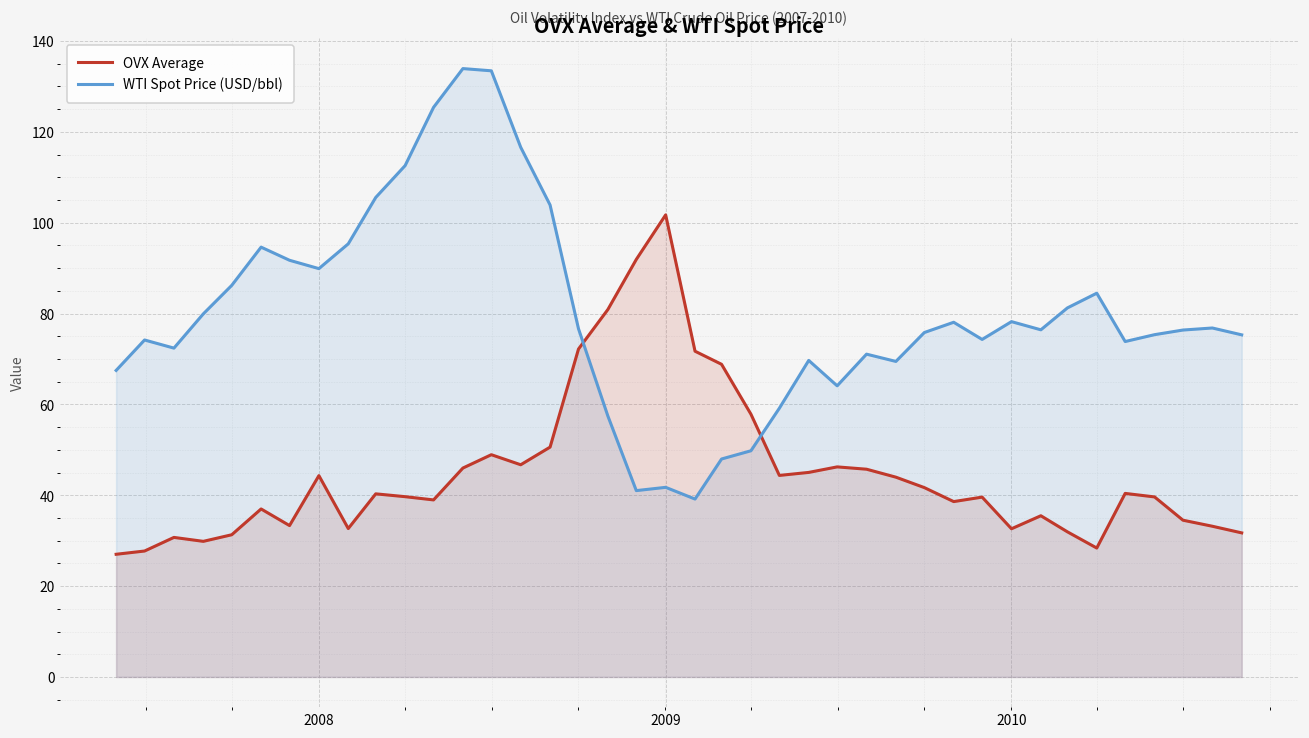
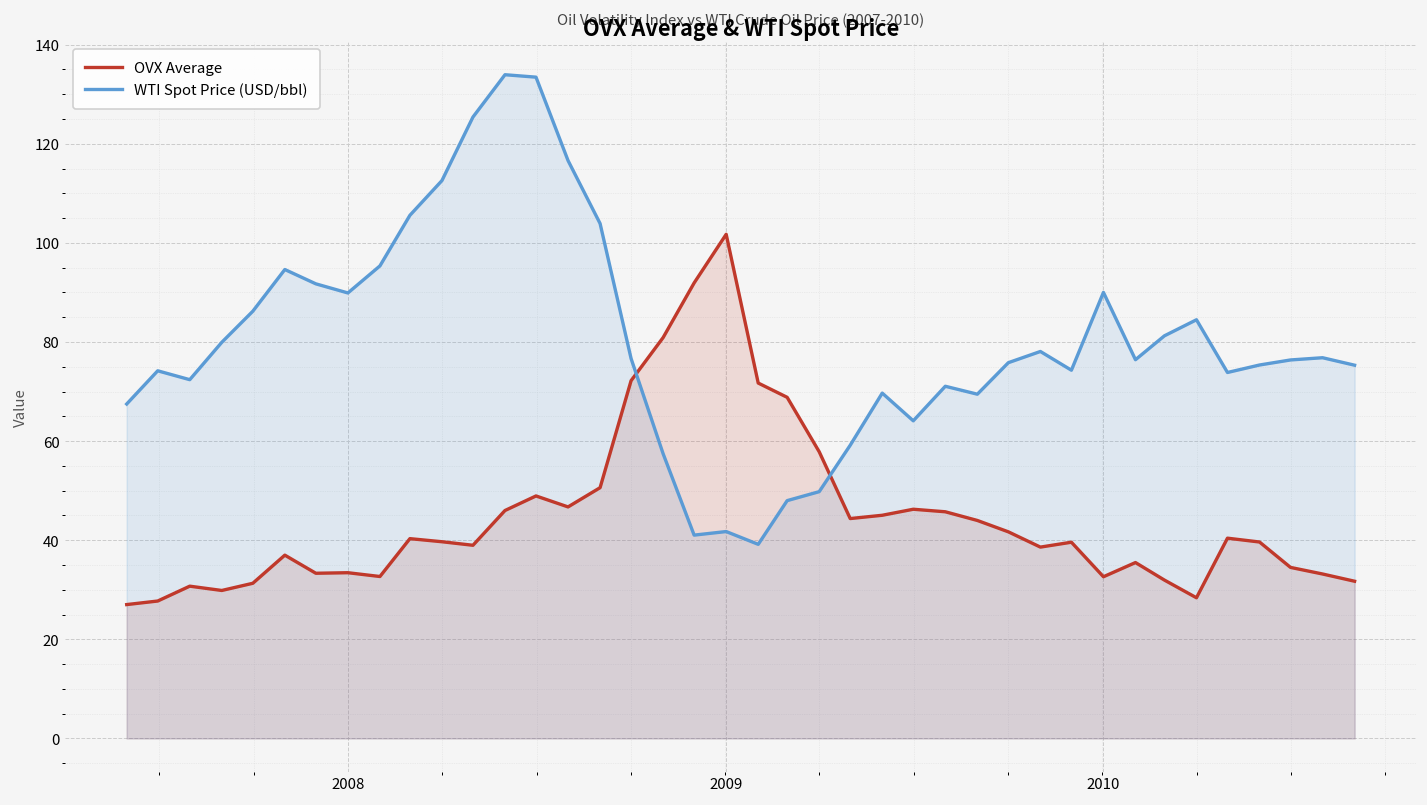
  {
    "OVX Average": {
-     "2008": 44,
+     "2008": 33,
      "2009": 102,
      "2010": 33
    },
    "WTI Spot Price (USD/bbl)": {
      "2008": 90,
      "2009": 42,
-     "2010": 78
+     "2010": 90
    }
  }
